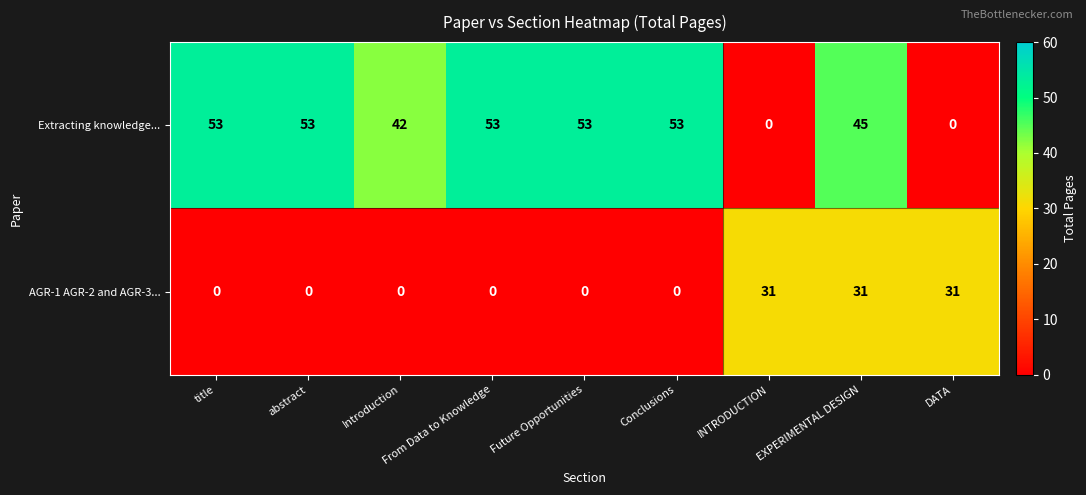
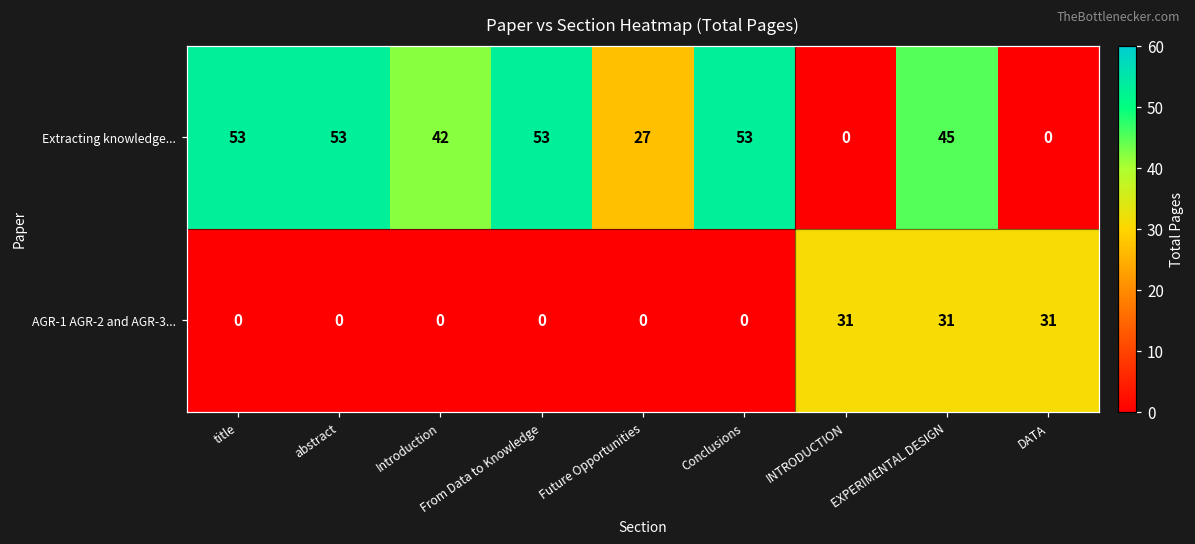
  {
    "Extracting knowledge...": {
      "title": 53,
      "abstract": 53,
      "Introduction": 42,
      "From Data to Knowledge": 53,
-     "Future Opportunities": 53,
+     "Future Opportunities": 27,
      "Conclusions": 53,
      "INTRODUCTION": 0,
      "EXPERIMENTAL DESIGN": 45,
      "DATA": 0
    },
    "AGR-1 AGR-2 and AGR-3...": {
      "title": 0,
      "abstract": 0,
      "Introduction": 0,
      "From Data to Knowledge": 0,
      "Future Opportunities": 0,
      "Conclusions": 0,
      "INTRODUCTION": 31,
      "EXPERIMENTAL DESIGN": 31,
      "DATA": 31
    }
  }
